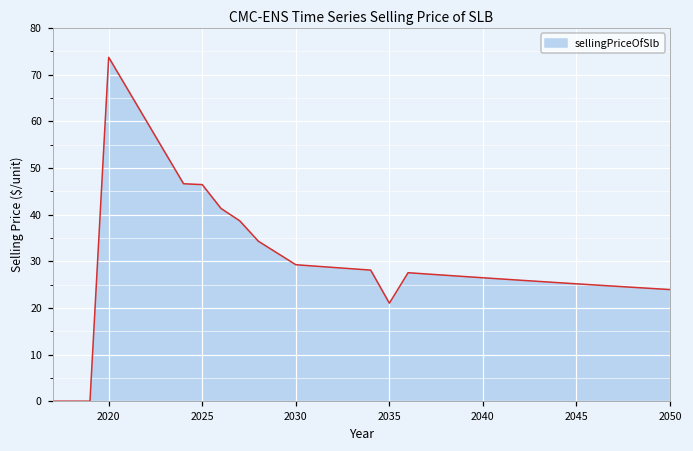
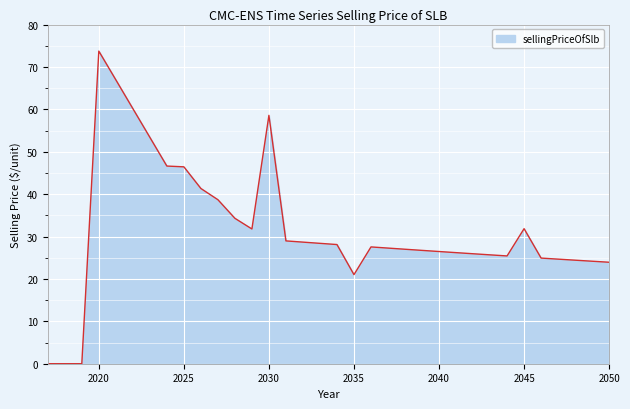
  {
    "2020": 74,
    "2025": 46,
-   "2030": 29,
+   "2030": 59,
    "2035": 21,
    "2040": 26,
-   "2045": 25,
+   "2045": 32,
    "2050": 24
  }
